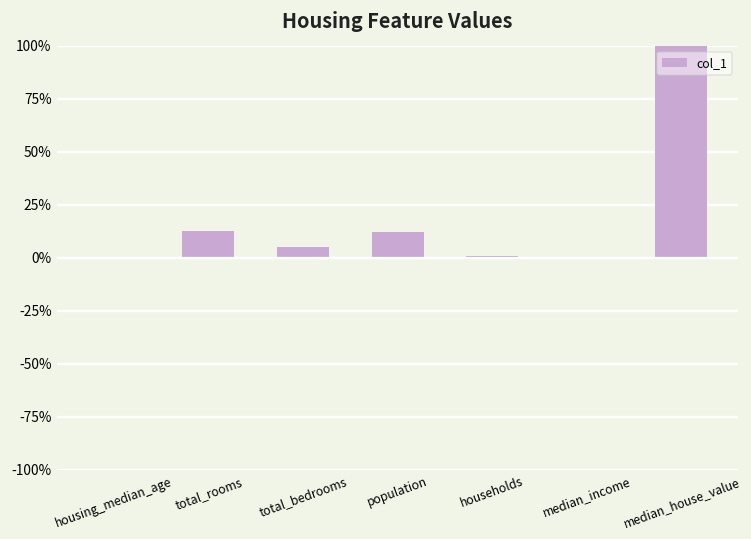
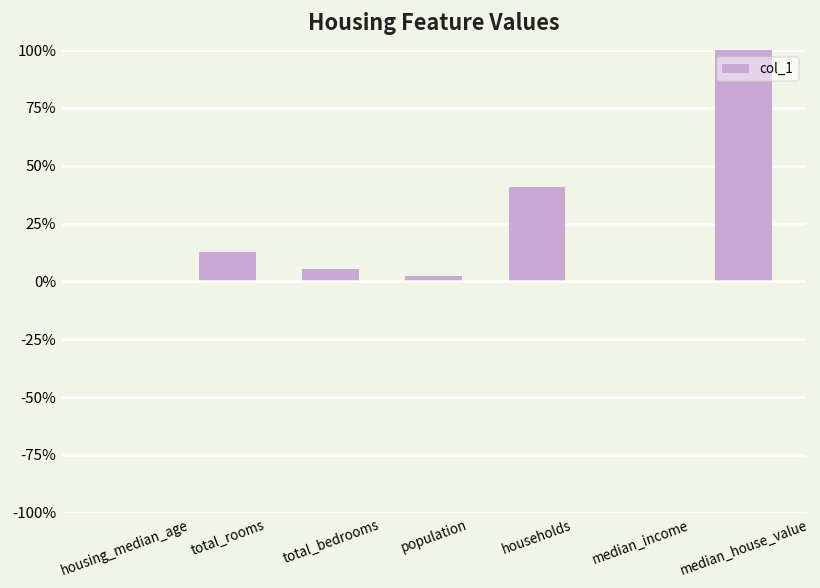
  {
    "total_rooms": "13%",
    "total_bedrooms": "5%",
-   "population": "12%",
-   "households": "1%",
+   "population": "2%",
+   "households": "41%",
    "median_house_value": "100%"
  }
